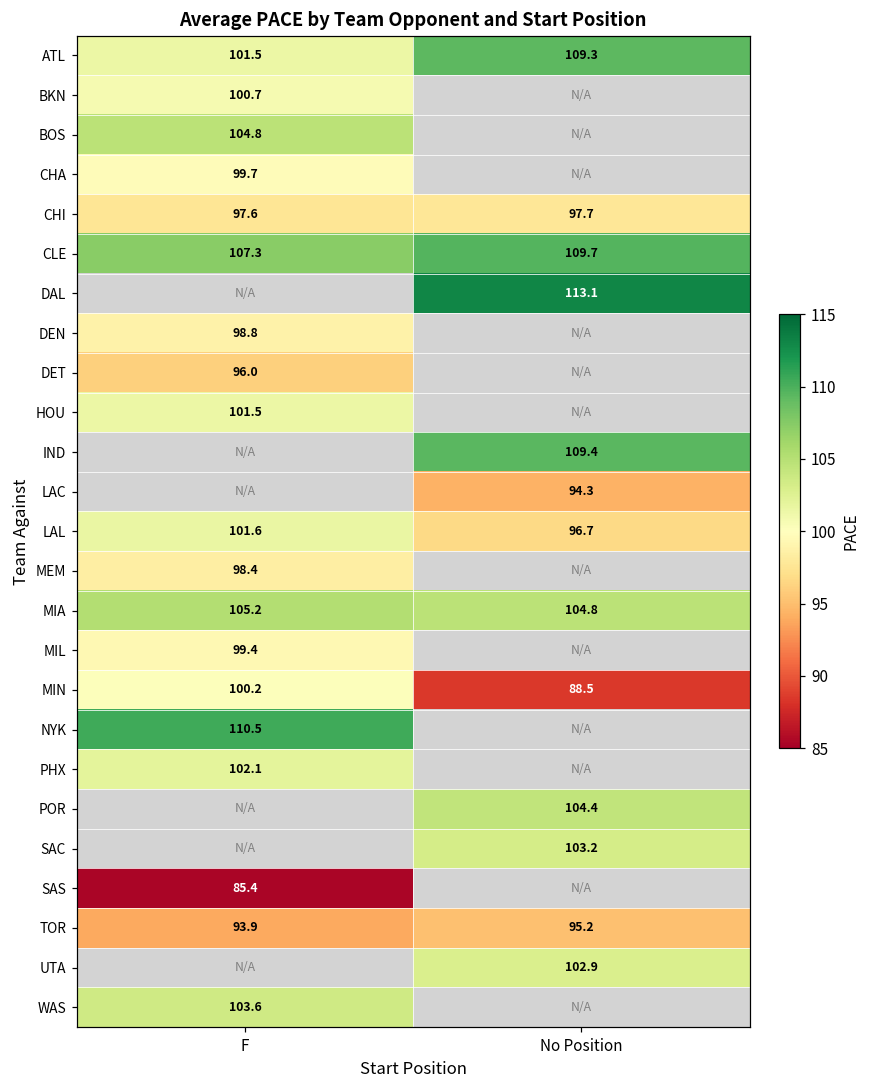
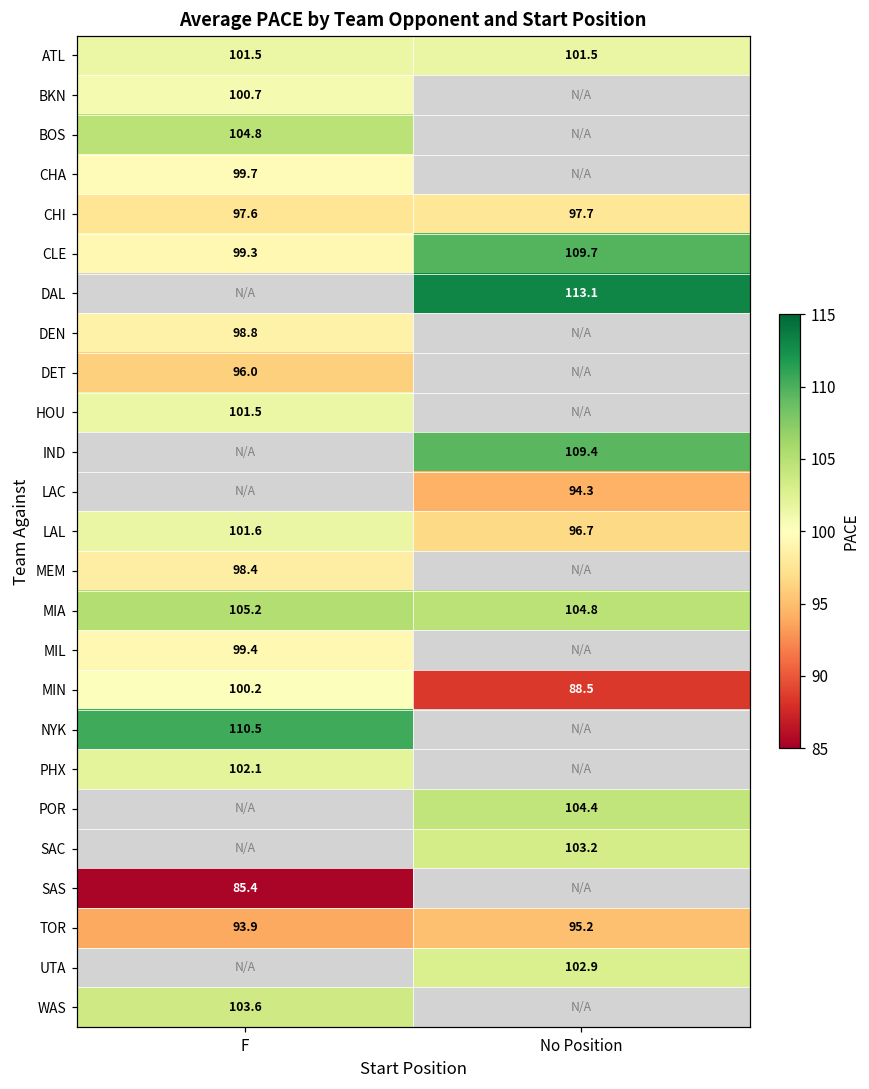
  {
    "ATL": {
      "F": 101.5,
-     "No Position": 109.3
+     "No Position": 101.5
    },
    "BKN": {
      "F": 100.7
    },
    "BOS": {
      "F": 104.8
    },
    "CHA": {
      "F": 99.7
    },
    "CHI": {
      "F": 97.6,
      "No Position": 97.7
    },
    "CLE": {
-     "F": 107.3,
+     "F": 99.3,
      "No Position": 109.7
    },
    "DAL": {
      "No Position": 113.1
    },
    "DEN": {
      "F": 98.8
    },
    "DET": {
      "F": 96.0
    },
    "HOU": {
      "F": 101.5
    },
    "IND": {
      "No Position": 109.4
    },
    "LAC": {
      "No Position": 94.3
    },
    "LAL": {
      "F": 101.6,
      "No Position": 96.7
    },
    "MEM": {
      "F": 98.4
    },
    "MIA": {
      "F": 105.2,
      "No Position": 104.8
    },
    "MIL": {
      "F": 99.4
    },
    "MIN": {
      "F": 100.2,
      "No Position": 88.5
    },
    "NYK": {
      "F": 110.5
    },
    "PHX": {
      "F": 102.1
    },
    "POR": {
      "No Position": 104.4
    },
    "SAC": {
      "No Position": 103.2
    },
    "SAS": {
      "F": 85.4
    },
    "TOR": {
      "F": 93.9,
      "No Position": 95.2
    },
    "UTA": {
      "No Position": 102.9
    },
    "WAS": {
      "F": 103.6
    }
  }
